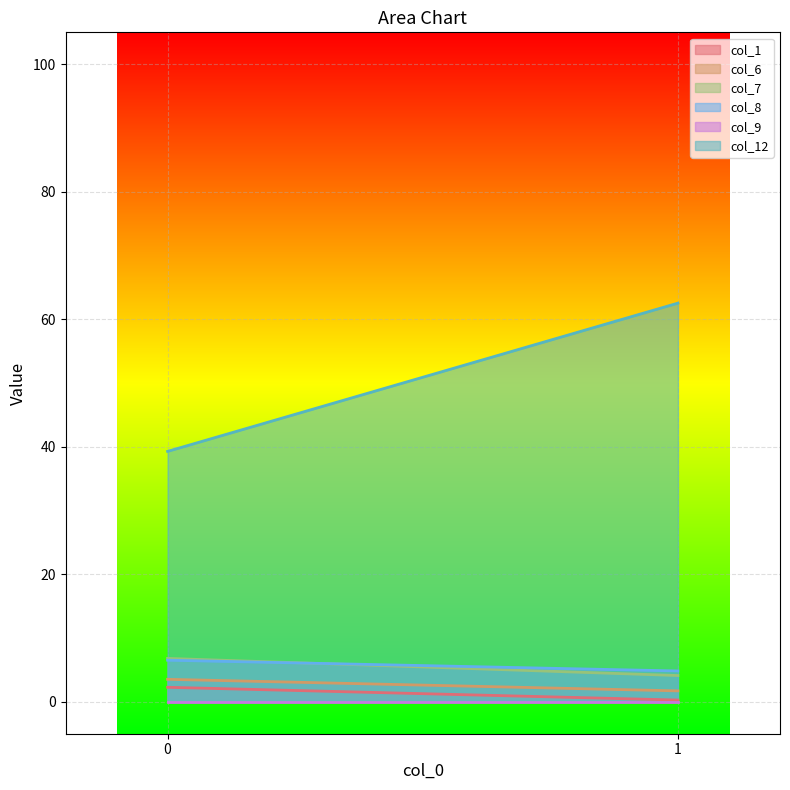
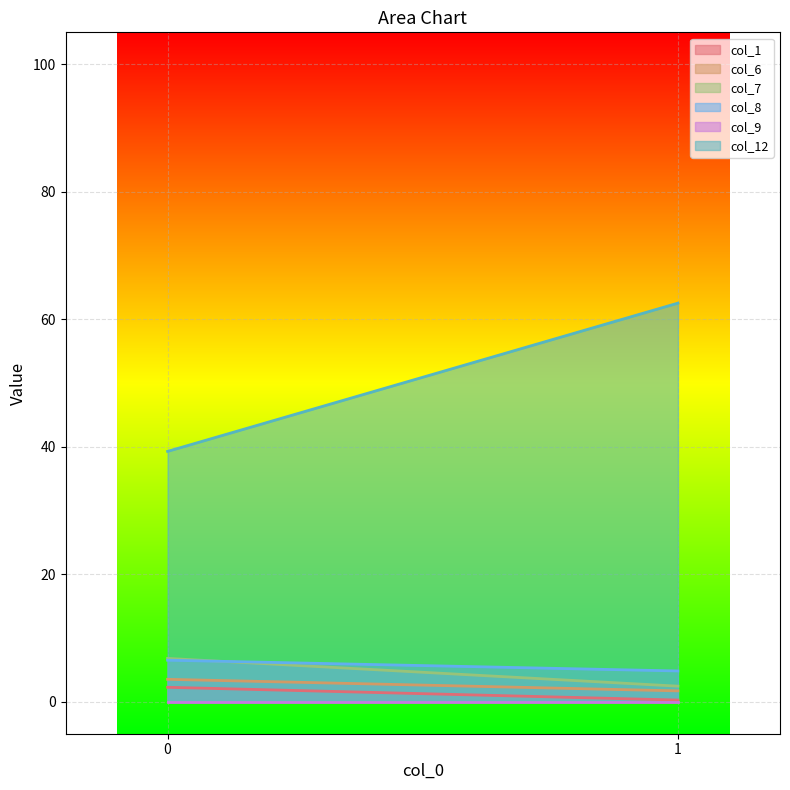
  {
    "col_7": {
-     "1": 4
+     "1": 2
    },
    "col_9": {
      "0": 0
    }
  }
